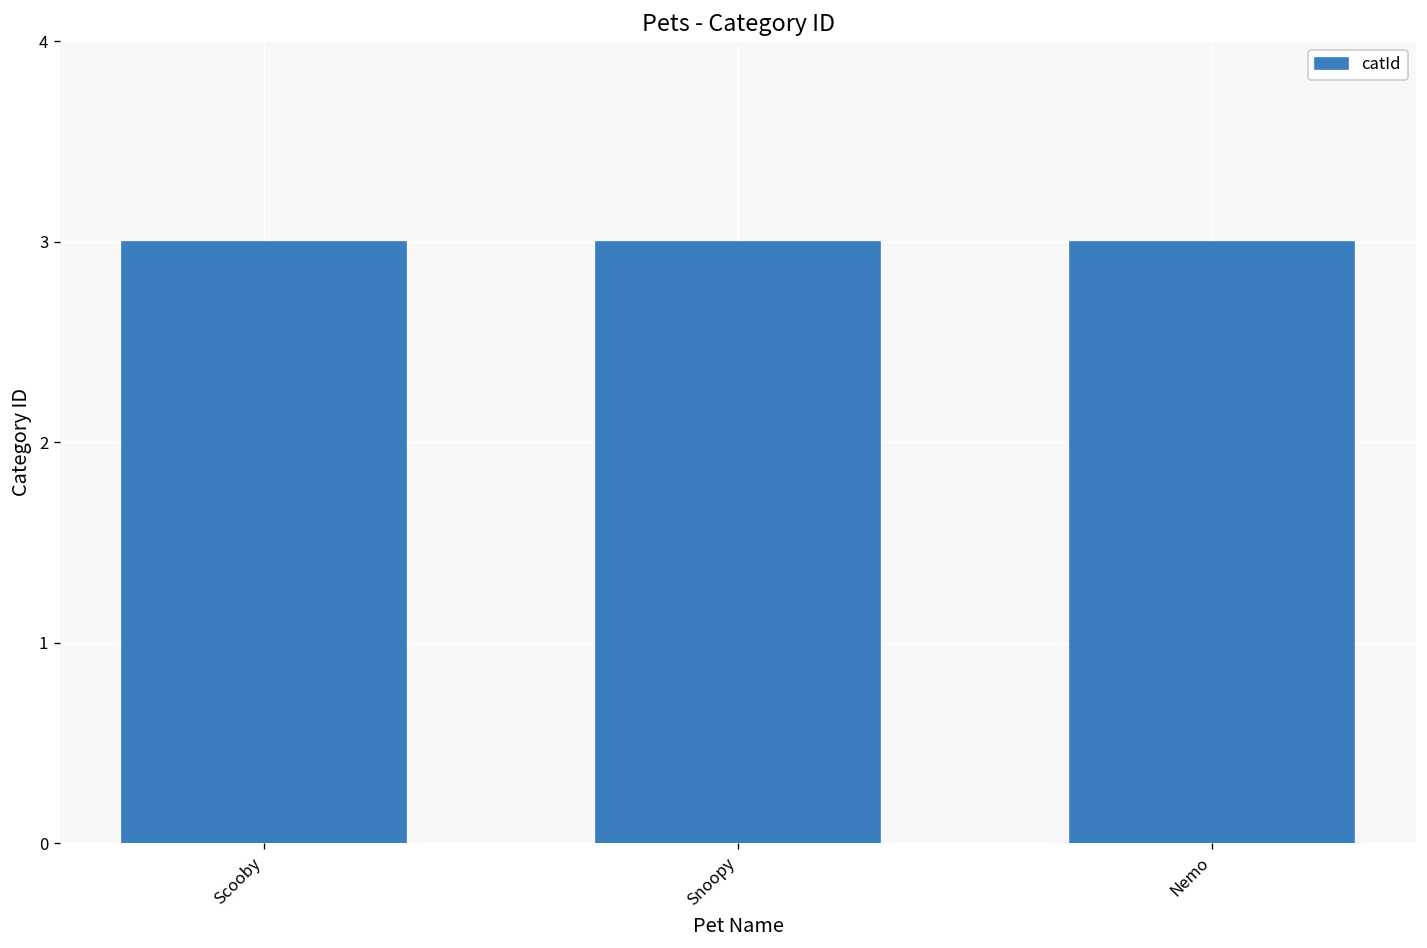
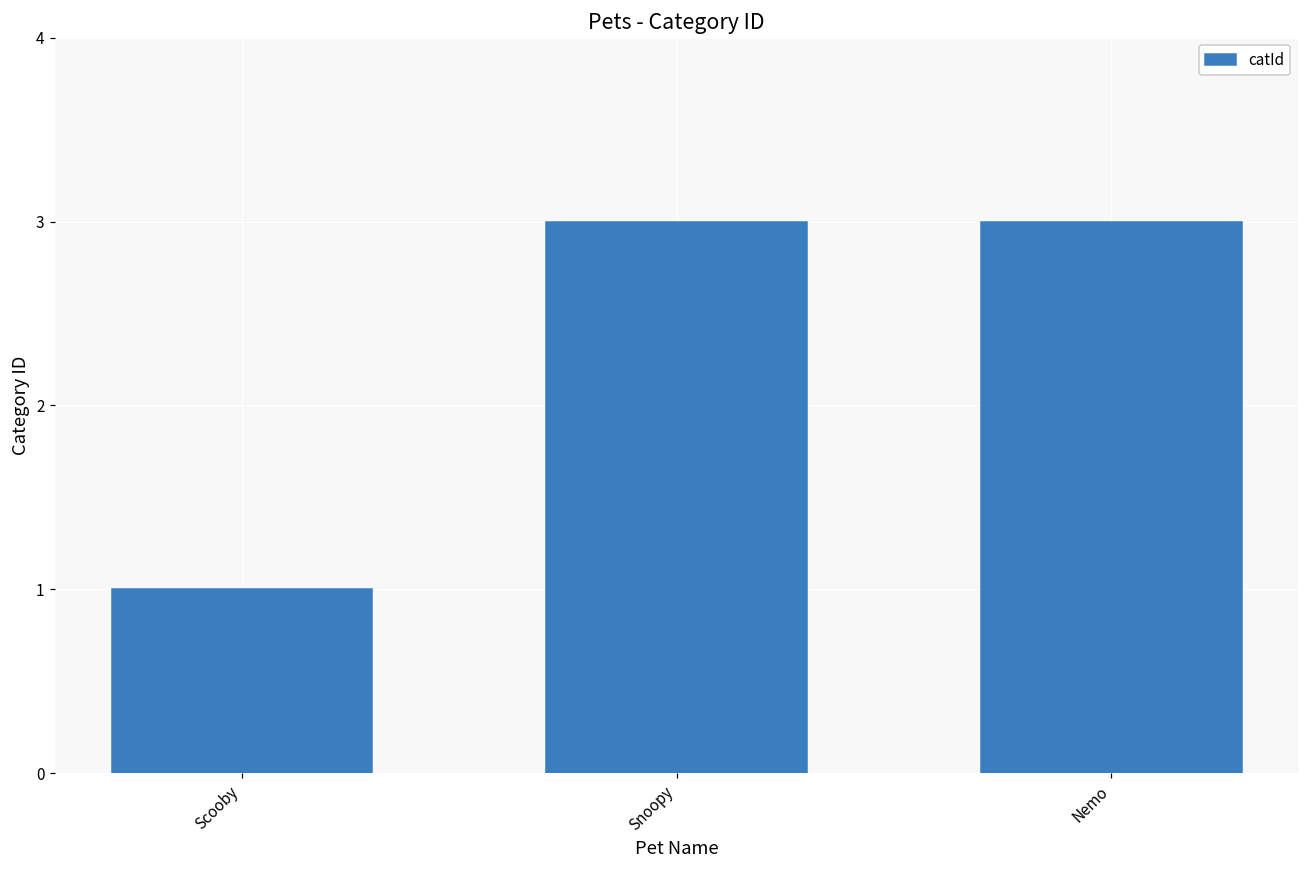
  {
-   "Scooby": 3,
+   "Scooby": 1,
    "Snoopy": 3,
    "Nemo": 3
  }
